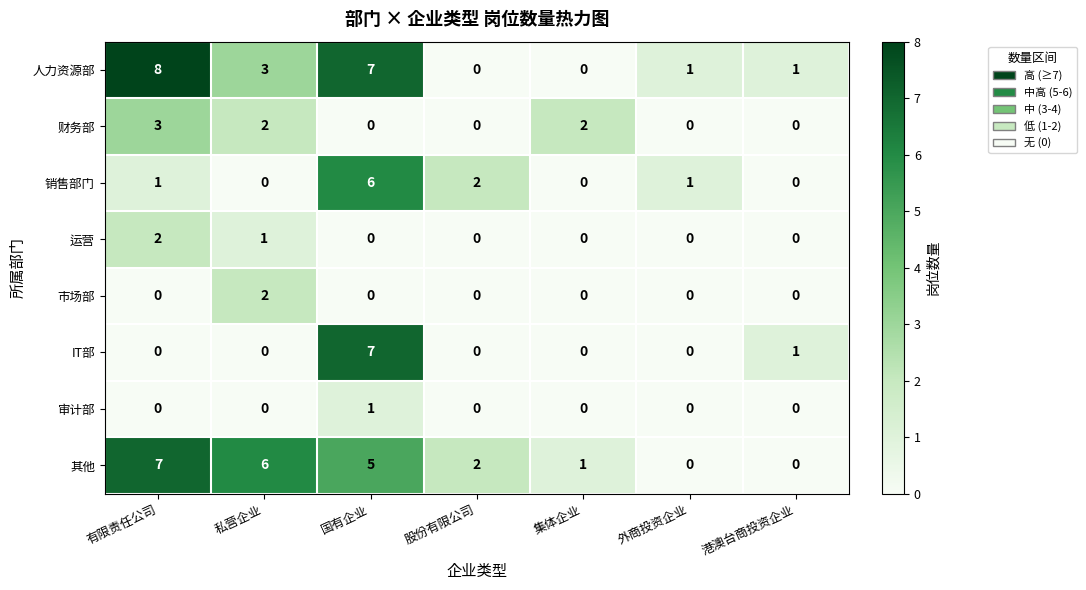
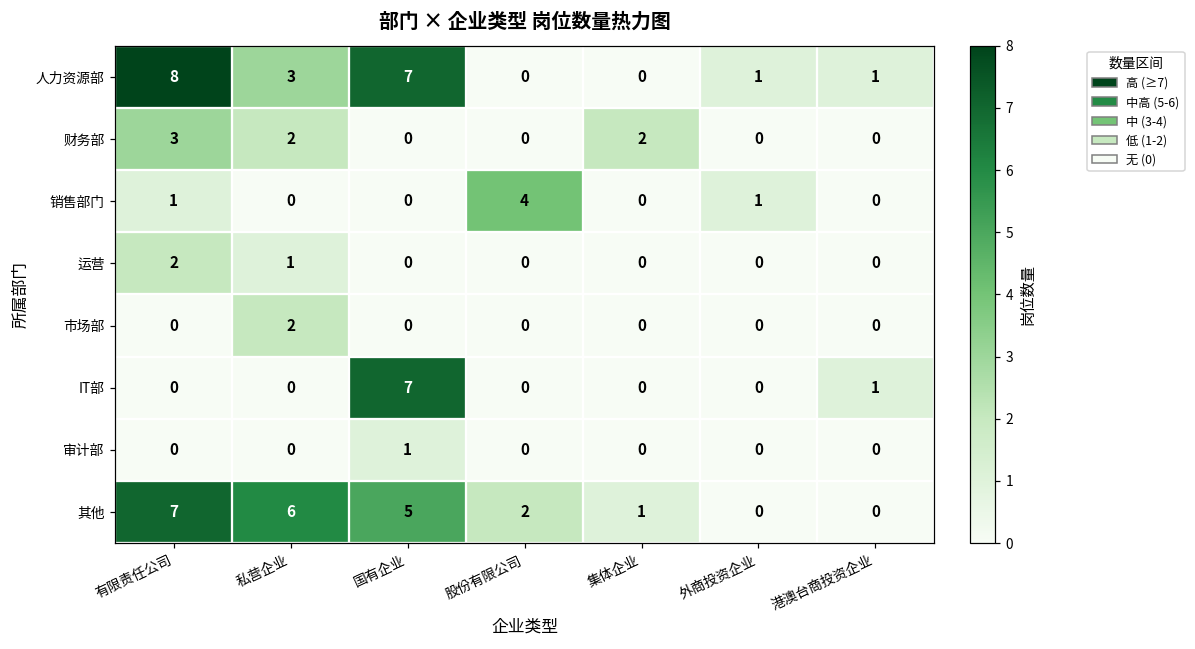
  {
    "人力资源部": {
      "有限责任公司": 8,
      "私营企业": 3,
      "国有企业": 7,
      "股份有限公司": 0,
      "集体企业": 0,
      "外商投资企业": 1,
      "港澳台商投资企业": 1
    },
    "财务部": {
      "有限责任公司": 3,
      "私营企业": 2,
      "国有企业": 0,
      "股份有限公司": 0,
      "集体企业": 2,
      "外商投资企业": 0,
      "港澳台商投资企业": 0
    },
    "销售部门": {
      "有限责任公司": 1,
      "私营企业": 0,
-     "国有企业": 6,
-     "股份有限公司": 2,
+     "国有企业": 0,
+     "股份有限公司": 4,
      "集体企业": 0,
      "外商投资企业": 1,
      "港澳台商投资企业": 0
    },
    "运营": {
      "有限责任公司": 2,
      "私营企业": 1,
      "国有企业": 0,
      "股份有限公司": 0,
      "集体企业": 0,
      "外商投资企业": 0,
      "港澳台商投资企业": 0
    },
    "市场部": {
      "有限责任公司": 0,
      "私营企业": 2,
      "国有企业": 0,
      "股份有限公司": 0,
      "集体企业": 0,
      "外商投资企业": 0,
      "港澳台商投资企业": 0
    },
    "IT部": {
      "有限责任公司": 0,
      "私营企业": 0,
      "国有企业": 7,
      "股份有限公司": 0,
      "集体企业": 0,
      "外商投资企业": 0,
      "港澳台商投资企业": 1
    },
    "审计部": {
      "有限责任公司": 0,
      "私营企业": 0,
      "国有企业": 1,
      "股份有限公司": 0,
      "集体企业": 0,
      "外商投资企业": 0,
      "港澳台商投资企业": 0
    },
    "其他": {
      "有限责任公司": 7,
      "私营企业": 6,
      "国有企业": 5,
      "股份有限公司": 2,
      "集体企业": 1,
      "外商投资企业": 0,
      "港澳台商投资企业": 0
    }
  }
